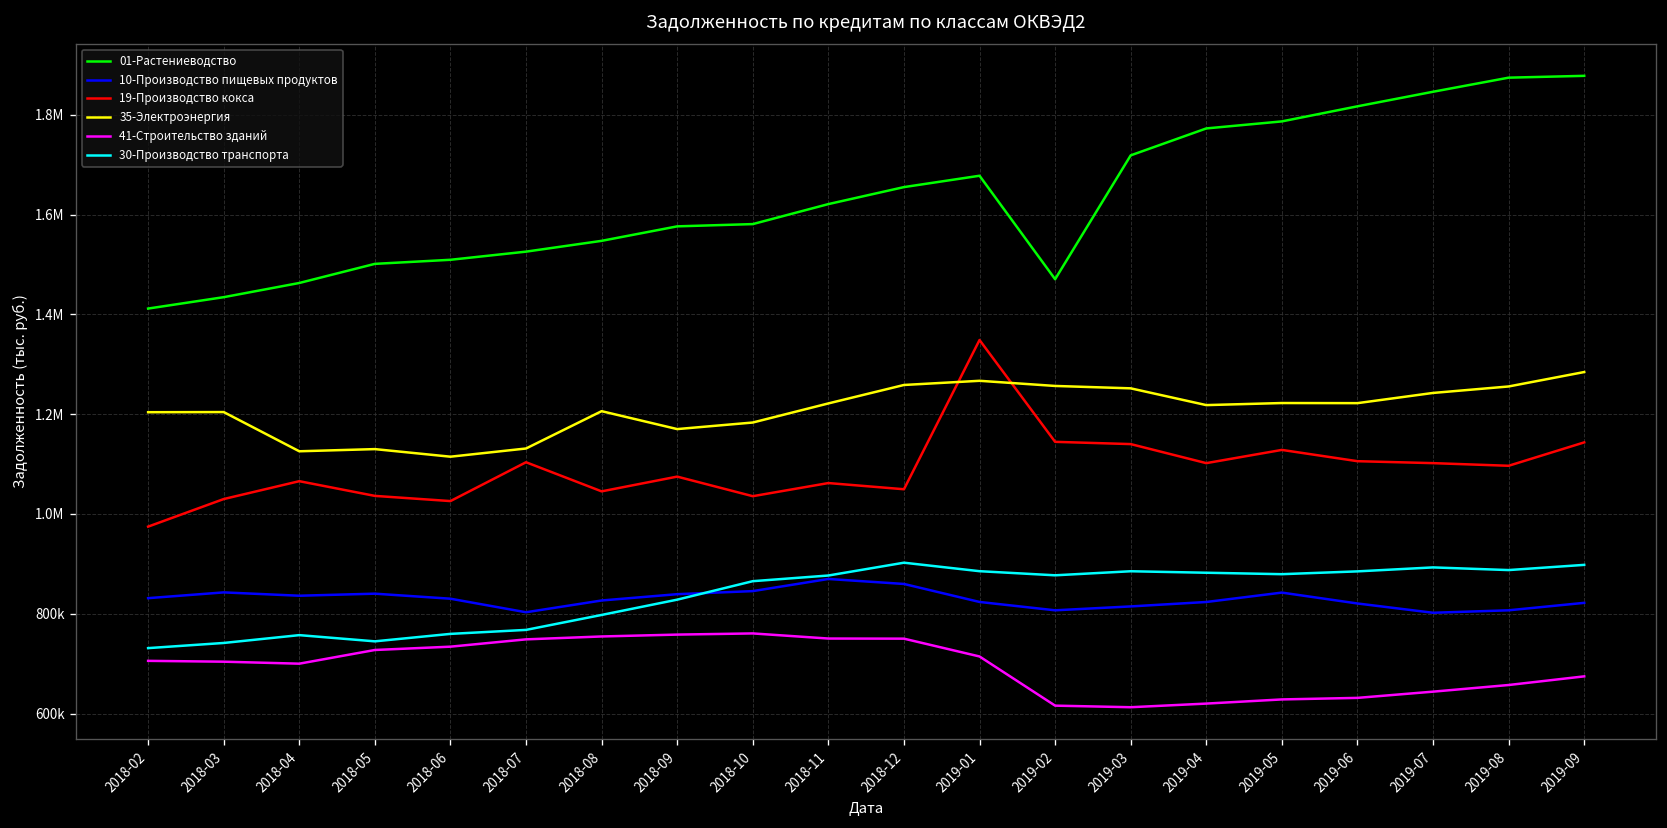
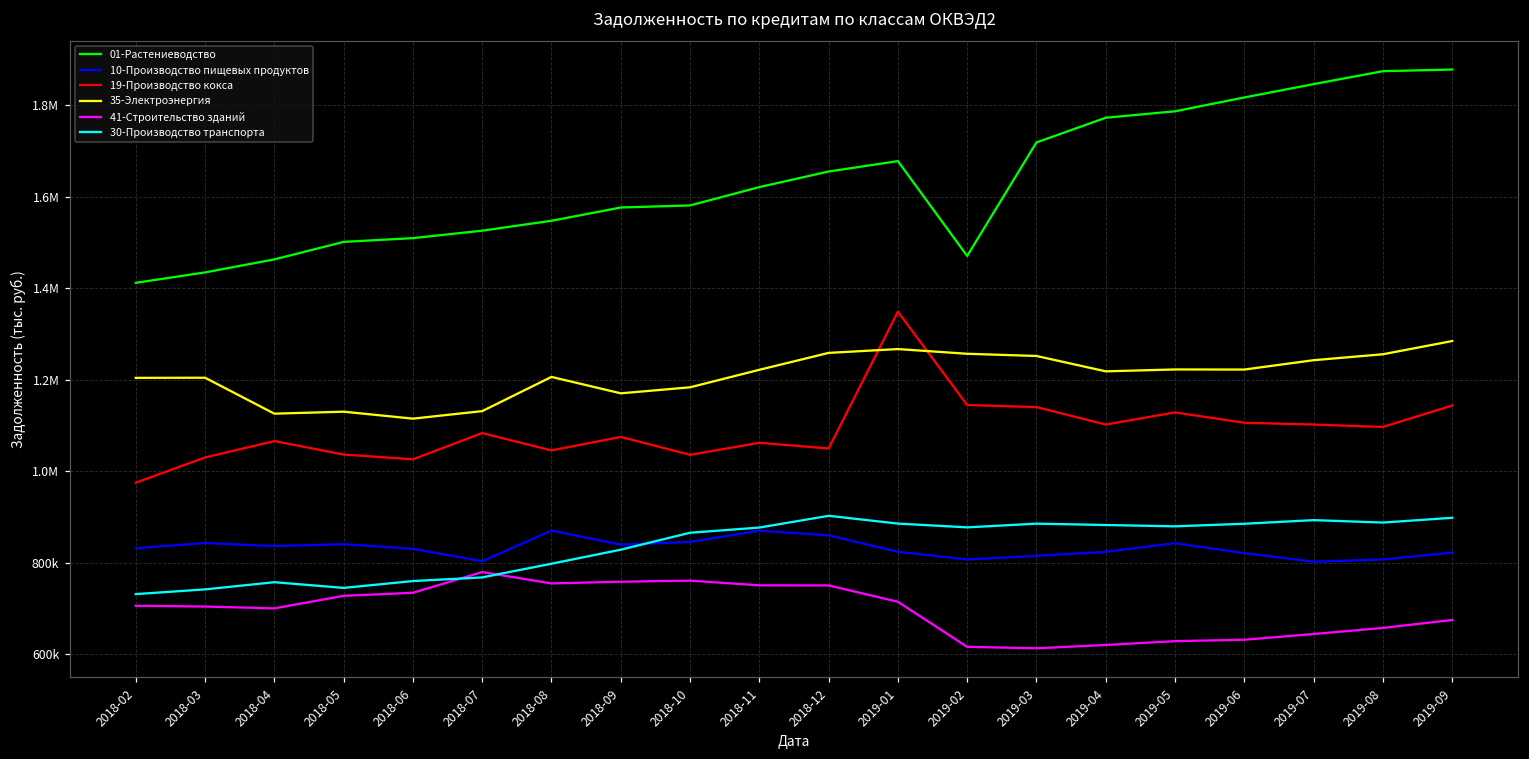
  {
    "01-Растениеводство": {
      "2018-02": 1410000,
      "2018-03": 1430000,
      "2018-04": 1460000,
      "2018-05": 1500000,
      "2018-06": 1510000,
      "2018-07": 1530000,
      "2018-08": 1550000,
      "2018-09": 1580000,
      "2018-10": 1580000,
      "2018-11": 1620000,
      "2018-12": 1660000,
      "2019-01": 1680000,
      "2019-02": 1470000,
      "2019-03": 1720000,
      "2019-04": 1770000,
      "2019-05": 1790000,
      "2019-06": 1820000,
      "2019-07": 1850000,
      "2019-08": 1870000,
      "2019-09": 1880000
    },
    "10-Производство пищевых продуктов": {
      "2018-02": 830000,
      "2018-03": 840000,
      "2018-04": 840000,
      "2018-05": 840000,
      "2018-06": 830000,
      "2018-07": 800000,
-     "2018-08": 830000,
+     "2018-08": 870000,
      "2018-09": 840000,
      "2018-10": 850000,
      "2018-11": 870000,
      "2018-12": 860000,
      "2019-01": 820000,
      "2019-02": 810000,
      "2019-03": 810000,
      "2019-04": 820000,
      "2019-05": 840000,
      "2019-06": 820000,
      "2019-07": 800000,
      "2019-08": 810000,
      "2019-09": 820000
    },
    "19-Производство кокса": {
      "2018-02": 970000,
      "2018-03": 1030000,
      "2018-04": 1070000,
      "2018-05": 1040000,
      "2018-06": 1030000,
-     "2018-07": 1100000,
+     "2018-07": 1080000,
      "2018-08": 1050000,
      "2018-09": 1070000,
      "2018-10": 1040000,
      "2018-11": 1060000,
      "2018-12": 1050000,
      "2019-01": 1350000,
      "2019-02": 1140000,
      "2019-03": 1140000,
      "2019-04": 1100000,
      "2019-05": 1130000,
      "2019-06": 1110000,
      "2019-07": 1100000,
      "2019-08": 1100000,
      "2019-09": 1140000
    },
    "35-Электроэнергия": {
      "2018-02": 1200000,
      "2018-03": 1200000,
      "2018-04": 1130000,
      "2018-05": 1130000,
      "2018-06": 1110000,
      "2018-07": 1130000,
      "2018-08": 1210000,
      "2018-09": 1170000,
      "2018-10": 1180000,
      "2018-11": 1220000,
      "2018-12": 1260000,
      "2019-01": 1270000,
      "2019-02": 1260000,
      "2019-03": 1250000,
      "2019-04": 1220000,
      "2019-05": 1220000,
      "2019-06": 1220000,
      "2019-07": 1240000,
      "2019-08": 1260000,
      "2019-09": 1280000
    },
    "41-Строительство зданий": {
      "2018-02": 710000,
      "2018-03": 700000,
      "2018-04": 700000,
      "2018-05": 730000,
      "2018-06": 730000,
-     "2018-07": 750000,
+     "2018-07": 780000,
      "2018-08": 750000,
      "2018-09": 760000,
      "2018-10": 760000,
      "2018-11": 750000,
      "2018-12": 750000,
      "2019-01": 710000,
      "2019-02": 620000,
      "2019-03": 610000,
      "2019-04": 620000,
      "2019-05": 630000,
      "2019-06": 630000,
      "2019-07": 640000,
      "2019-08": 660000,
      "2019-09": 670000
    },
    "30-Производство транспорта": {
      "2018-02": 730000,
      "2018-03": 740000,
      "2018-04": 760000,
      "2018-05": 740000,
      "2018-06": 760000,
      "2018-07": 770000,
      "2018-08": 800000,
      "2018-09": 830000,
      "2018-10": 870000,
      "2018-11": 880000,
      "2018-12": 900000,
      "2019-01": 890000,
      "2019-02": 880000,
      "2019-03": 890000,
      "2019-04": 880000,
      "2019-05": 880000,
      "2019-06": 880000,
      "2019-07": 890000,
      "2019-08": 890000,
      "2019-09": 900000
    }
  }
